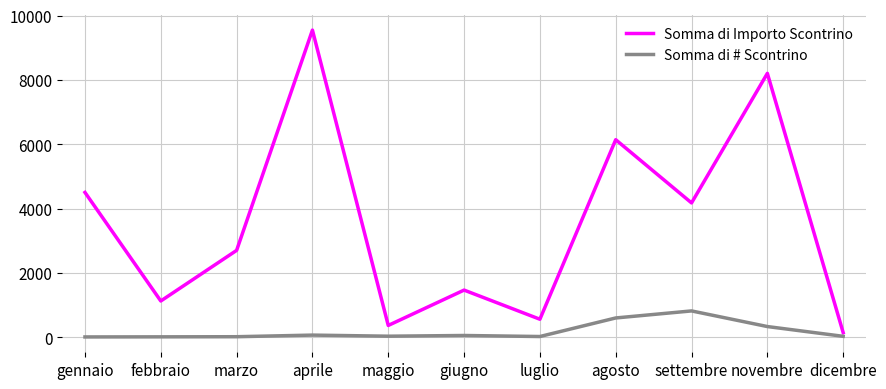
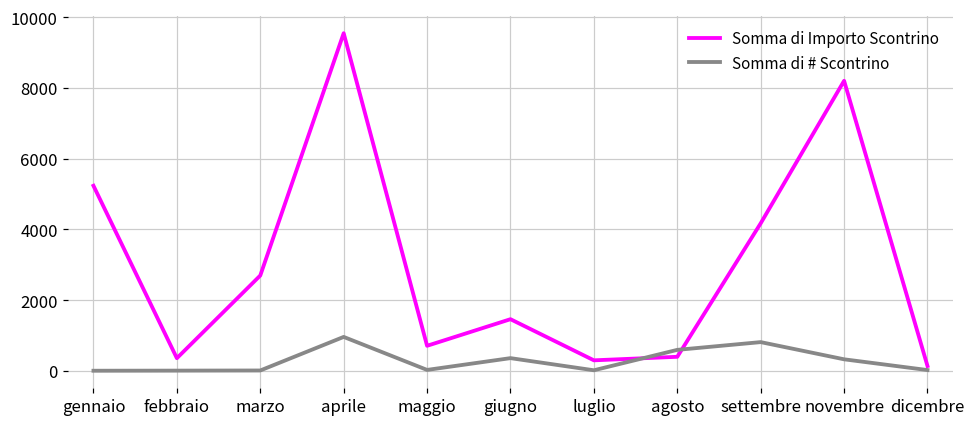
  {
    "Somma di Importo Scontrino": {
-     "gennaio": 4500,
-     "febbraio": 1100,
+     "gennaio": 5200,
+     "febbraio": 400,
      "marzo": 2700,
      "aprile": 9500,
-     "maggio": 400,
+     "maggio": 700,
      "giugno": 1500,
-     "luglio": 600,
-     "agosto": 6100,
+     "luglio": 300,
+     "agosto": 400,
      "settembre": 4200,
      "novembre": 8200,
      "dicembre": 100
    },
    "Somma di # Scontrino": {
      "gennaio": 0,
      "febbraio": 0,
      "marzo": 0,
-     "aprile": 100,
+     "aprile": 1000,
      "maggio": 0,
-     "giugno": 100,
+     "giugno": 400,
      "luglio": 0,
      "agosto": 600,
      "settembre": 800,
      "novembre": 300,
      "dicembre": 0
    }
  }
